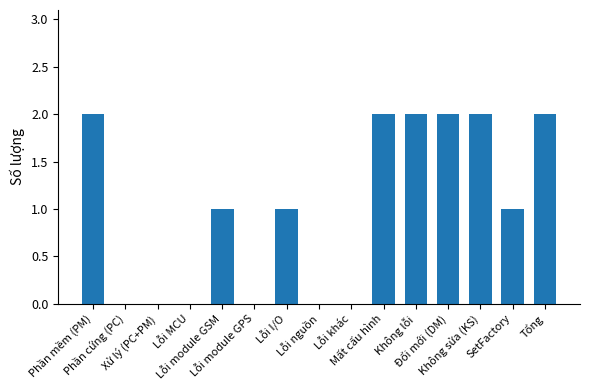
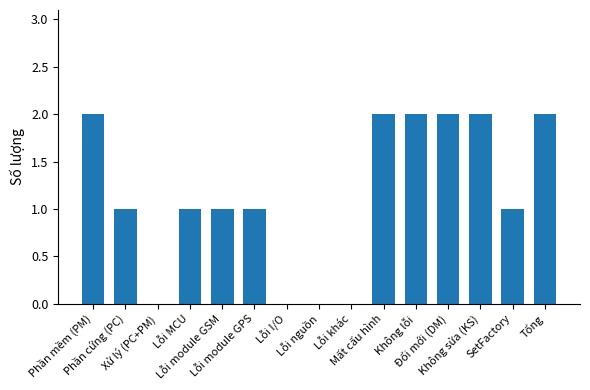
  {
    "Phần mềm (PM)": 2,
-   "Phần cứng (PC)": 0,
+   "Phần cứng (PC)": 1,
    "Xử lý (PC+PM)": 0,
-   "Lỗi MCU": 0,
+   "Lỗi MCU": 1,
    "Lỗi module GSM": 1,
-   "Lỗi module GPS": 0,
-   "Lỗi I/O": 1,
+   "Lỗi module GPS": 1,
+   "Lỗi I/O": 0,
    "Lỗi nguồn": 0,
    "Lỗi khác": 0,
    "Mất cấu hình": 2,
    "Không lỗi": 2,
    "Đổi mới (DM)": 2,
    "Không sửa (KS)": 2,
    "SetFactory": 1,
    "Tổng": 2
  }
